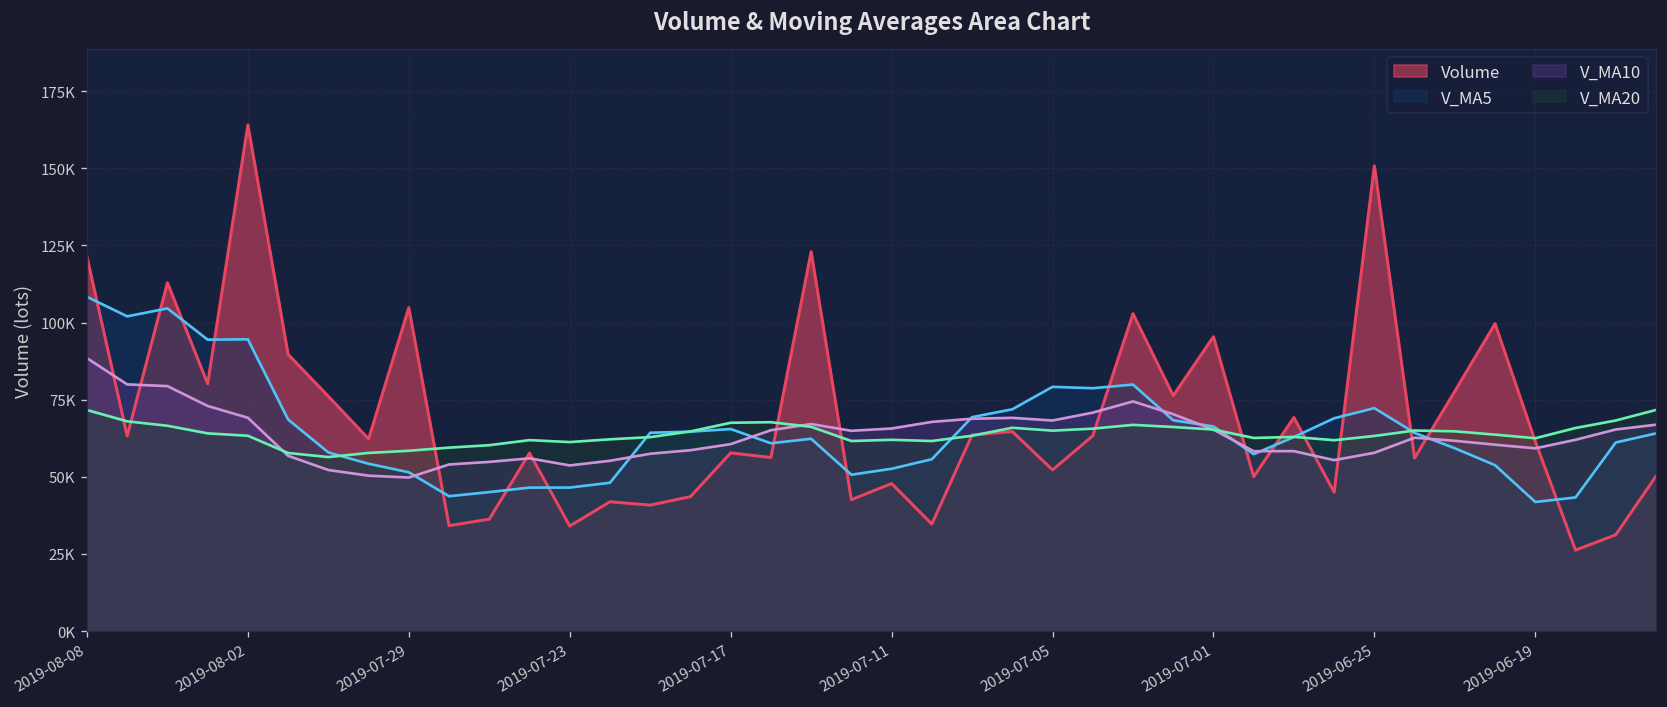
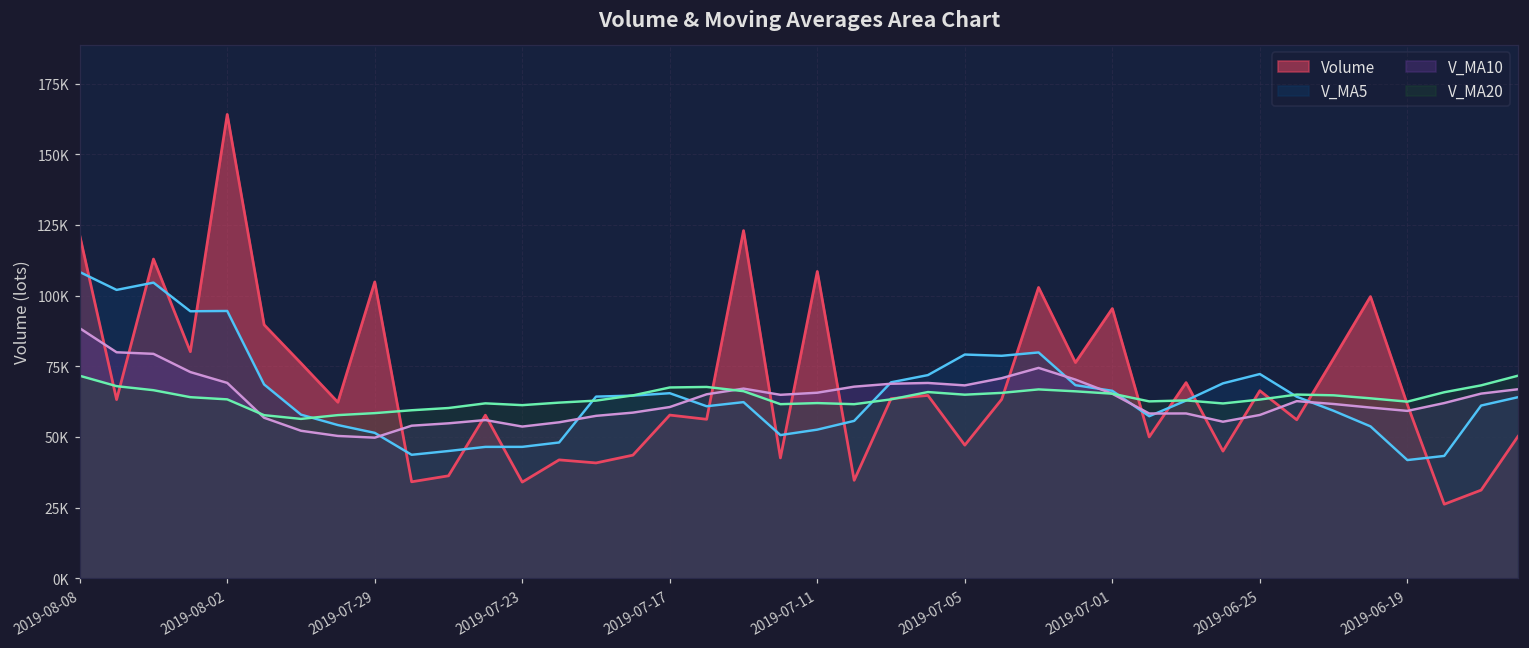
  {
    "Volume": {
      "2019-08-08": 121000,
      "2019-08-02": 164000,
      "2019-07-29": 105000,
      "2019-07-23": 34000,
      "2019-07-17": 58000,
-     "2019-07-11": 48000,
-     "2019-07-05": 52000,
+     "2019-07-11": 109000,
+     "2019-07-05": 47000,
      "2019-07-01": 95000,
-     "2019-06-25": 151000,
+     "2019-06-25": 66000,
      "2019-06-19": 61000
    }
  }
